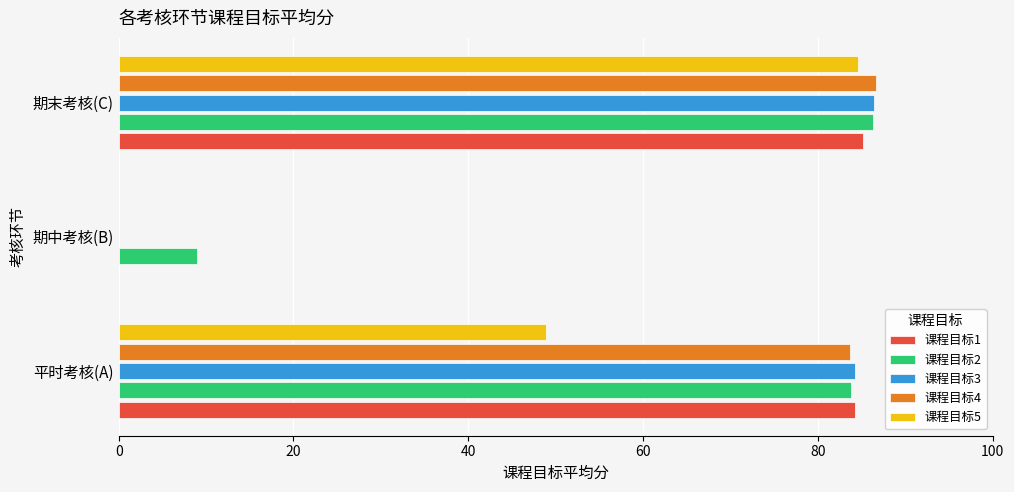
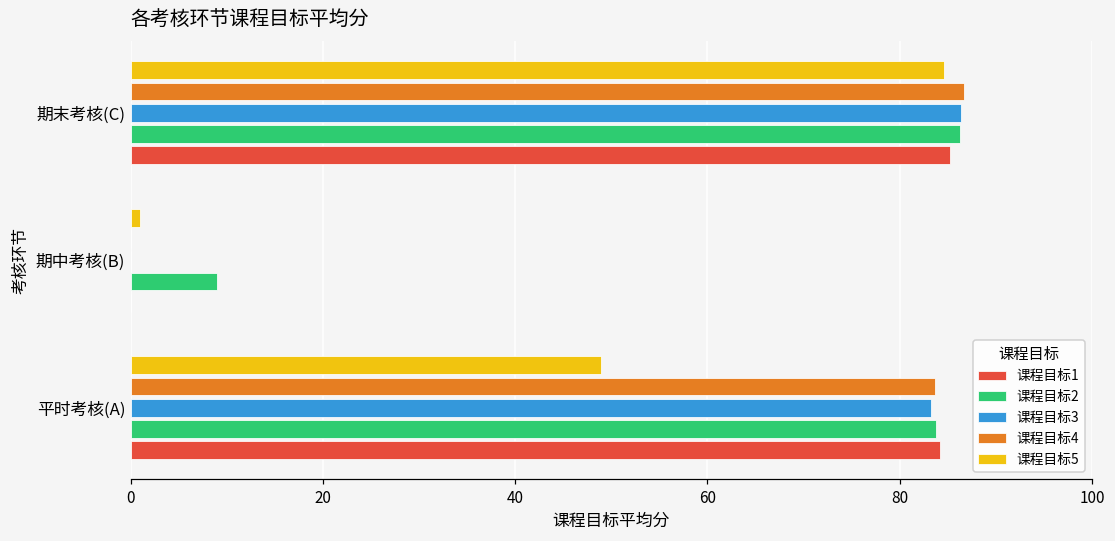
  {
    "课程目标2": {
      "期末考核(C)": 86,
      "期中考核(B)": 9,
      "平时考核(A)": 84
    },
    "课程目标3": {
      "期末考核(C)": 86,
      "期中考核(B)": 0,
-     "平时考核(A)": 84
+     "平时考核(A)": 83
    },
    "课程目标5": {
      "期末考核(C)": 85,
-     "期中考核(B)": 0,
+     "期中考核(B)": 1,
      "平时考核(A)": 49
    }
  }
